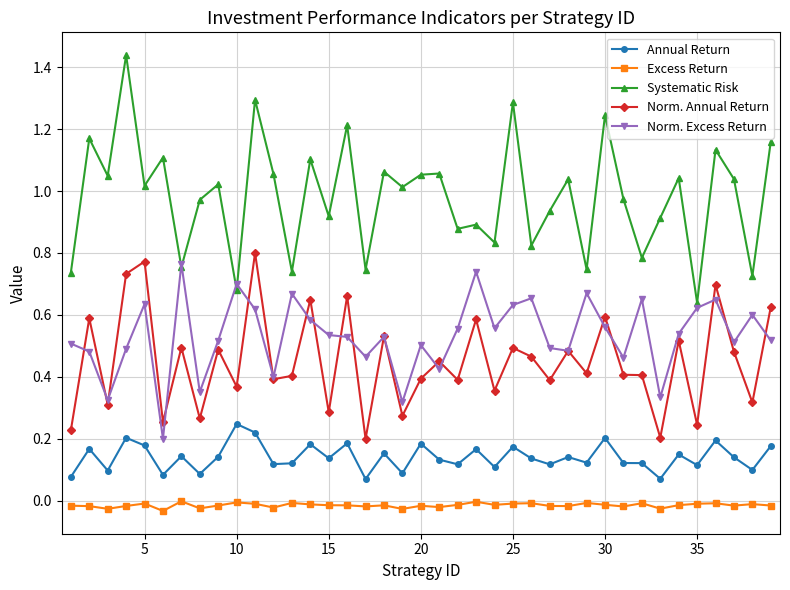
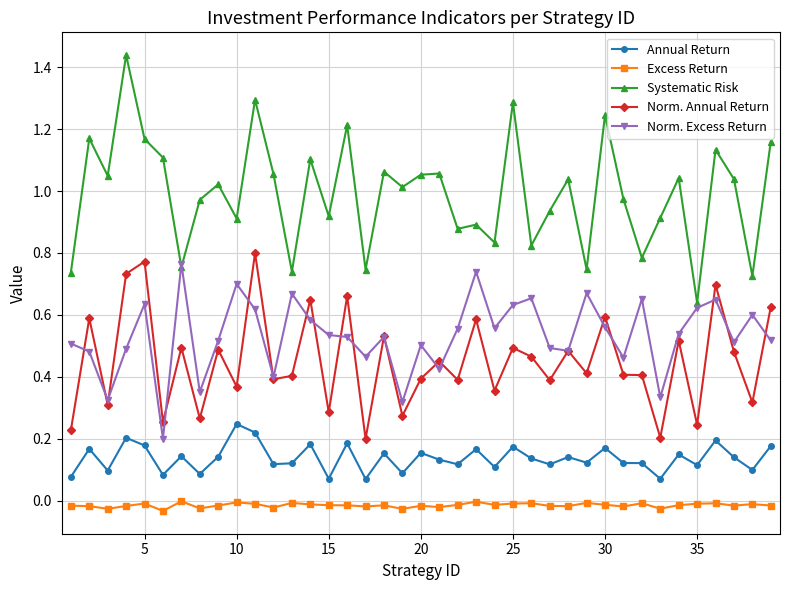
  {
    "Annual Return": {
      "5": 0.18,
      "10": 0.25,
-     "15": 0.14,
-     "20": 0.18,
+     "15": 0.07,
+     "20": 0.15,
      "25": 0.17,
-     "30": 0.20,
+     "30": 0.17,
      "35": 0.12
    },
    "Excess Return": {
      "5": -0.01,
      "10": -0.01,
      "15": -0.01,
      "20": -0.02,
      "25": -0.01,
      "30": -0.01,
      "35": -0.01
    },
    "Systematic Risk": {
-     "5": 1.02,
-     "10": 0.68,
+     "5": 1.17,
+     "10": 0.91,
      "15": 0.92,
      "20": 1.05,
      "25": 1.29,
      "30": 1.24,
      "35": 0.64
    },
    "Norm. Annual Return": {
      "5": 0.77,
      "10": 0.37,
      "15": 0.29,
      "20": 0.39,
      "25": 0.49,
      "30": 0.59,
      "35": 0.25
    },
    "Norm. Excess Return": {
      "5": 0.63,
      "10": 0.70,
      "15": 0.54,
      "20": 0.50,
      "25": 0.63,
      "30": 0.56,
      "35": 0.62
    }
  }
